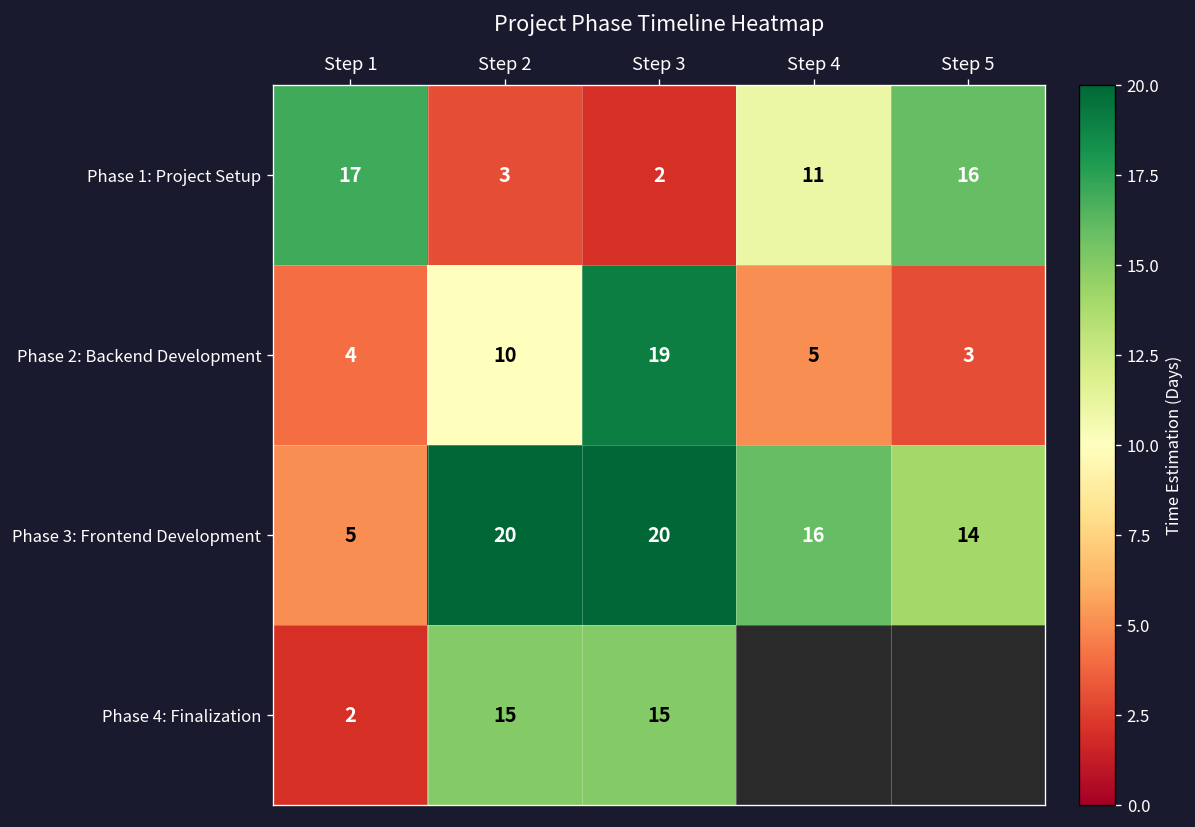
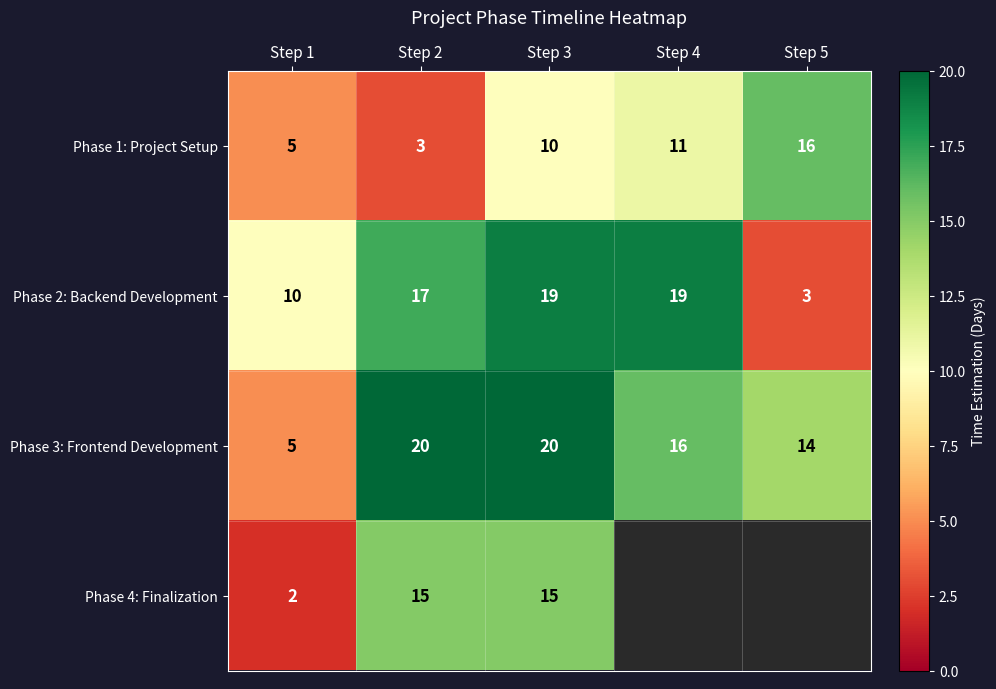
  {
    "Phase 1: Project Setup": {
-     "Step 1": 17,
+     "Step 1": 5,
      "Step 2": 3,
-     "Step 3": 2,
+     "Step 3": 10,
      "Step 4": 11,
      "Step 5": 16
    },
    "Phase 2: Backend Development": {
-     "Step 1": 4,
-     "Step 2": 10,
+     "Step 1": 10,
+     "Step 2": 17,
      "Step 3": 19,
-     "Step 4": 5,
+     "Step 4": 19,
      "Step 5": 3
    },
    "Phase 3: Frontend Development": {
      "Step 1": 5,
      "Step 2": 20,
      "Step 3": 20,
      "Step 4": 16,
      "Step 5": 14
    },
    "Phase 4: Finalization": {
      "Step 1": 2,
      "Step 2": 15,
      "Step 3": 15
    }
  }
